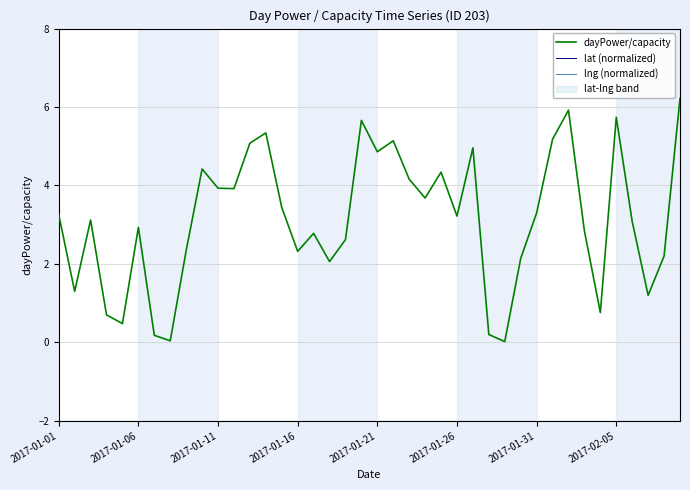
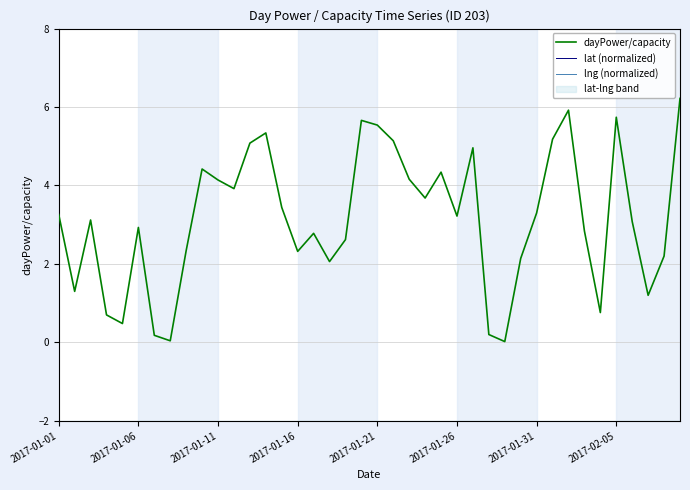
  {
    "dayPower/capacity": {
      "2017-01-01": 3.3,
      "2017-01-06": 2.9,
-     "2017-01-11": 3.9,
+     "2017-01-11": 4.1,
      "2017-01-16": 2.3,
-     "2017-01-21": 4.9,
+     "2017-01-21": 5.5,
      "2017-01-26": 3.2,
      "2017-01-31": 3.3,
      "2017-02-05": 5.7
    },
    "lat-lng band": {
      "2017-01-01": -2.0,
      "2017-01-06": -2.0,
      "2017-01-11": -2.0,
      "2017-01-16": -2.0,
      "2017-01-21": -2.0,
      "2017-01-26": -2.0,
      "2017-01-31": -2.0,
      "2017-02-05": -2.0
    }
  }
